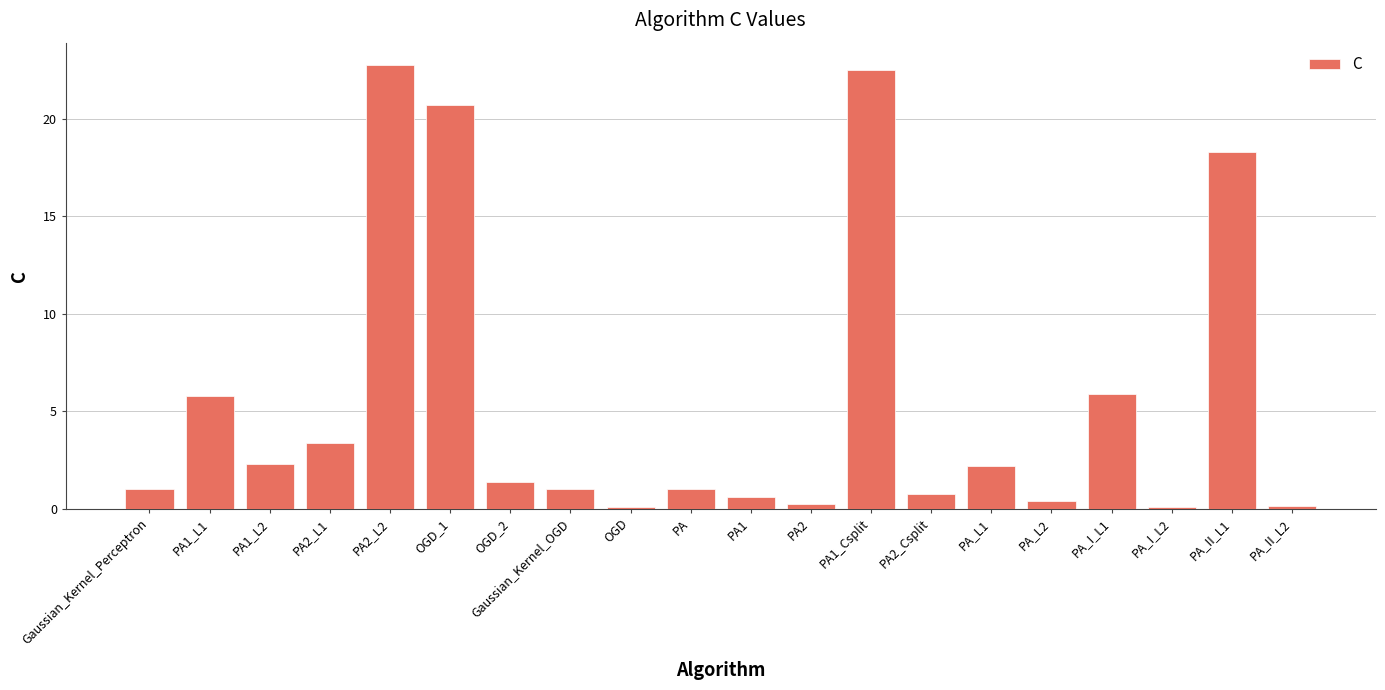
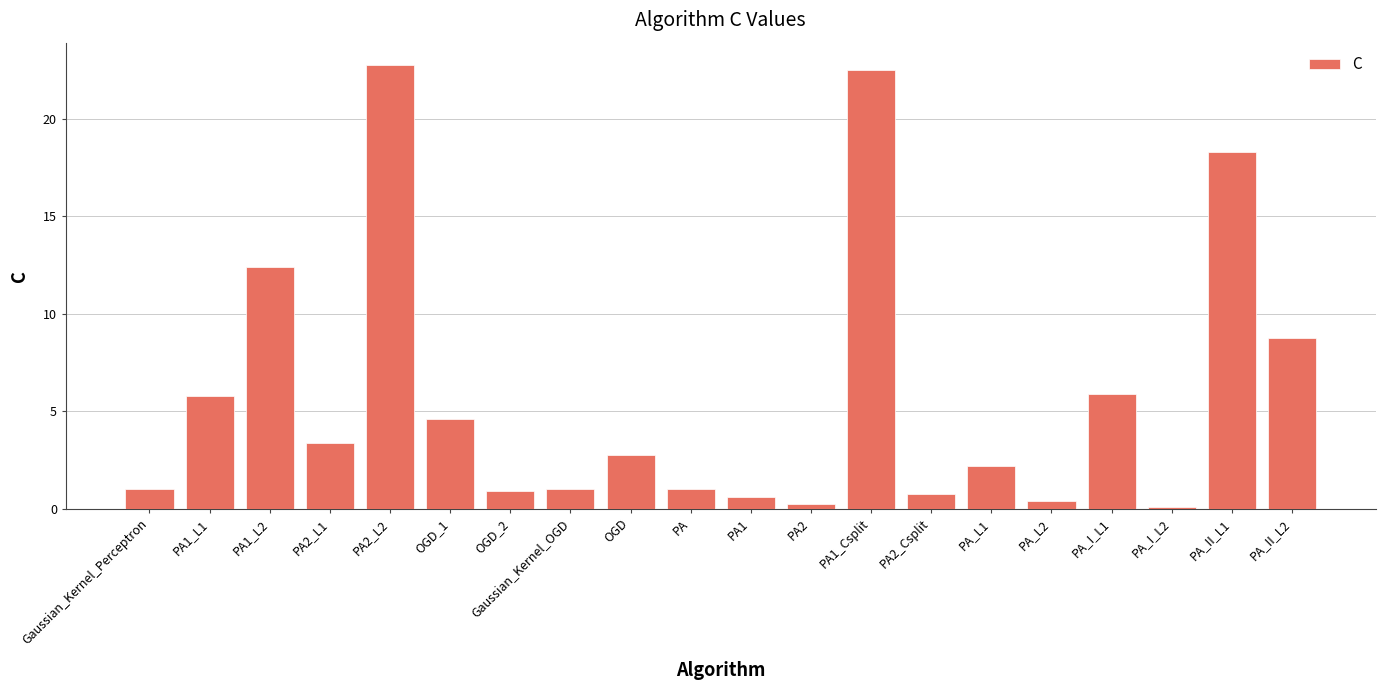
  {
    "Gaussian_Kernel_Perceptron": 1.0,
    "PA1_L1": 5.8,
-   "PA1_L2": 2.3,
+   "PA1_L2": 12.4,
    "PA2_L1": 3.4,
    "PA2_L2": 22.8,
-   "OGD_1": 20.7,
-   "OGD_2": 1.4,
+   "OGD_1": 4.6,
+   "OGD_2": 0.9,
    "Gaussian_Kernel_OGD": 1.0,
-   "OGD": 0.1,
+   "OGD": 2.7,
    "PA": 1.0,
    "PA1": 0.6,
    "PA2": 0.2,
    "PA1_Csplit": 22.5,
    "PA2_Csplit": 0.8,
    "PA_L1": 2.2,
    "PA_L2": 0.4,
    "PA_I_L1": 5.9,
    "PA_II_L1": 18.3,
-   "PA_II_L2": 0.1
+   "PA_II_L2": 8.8
  }
